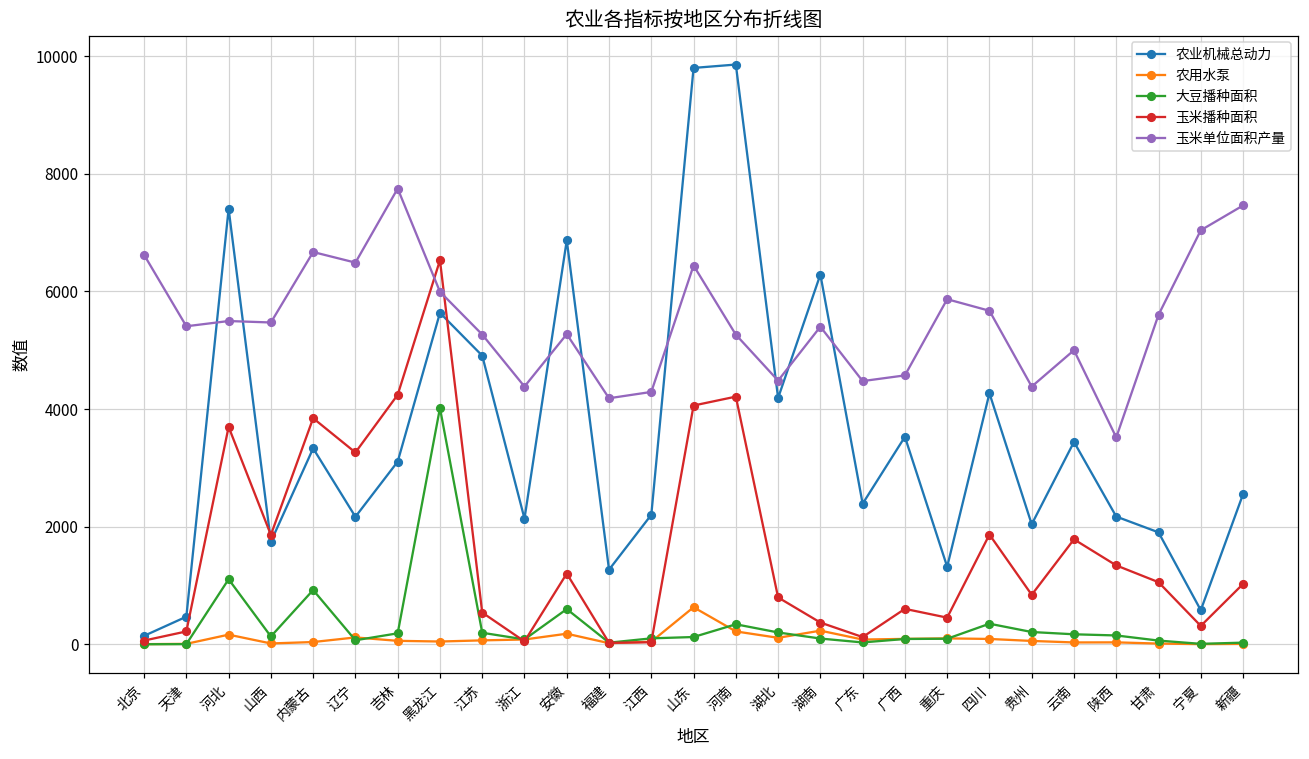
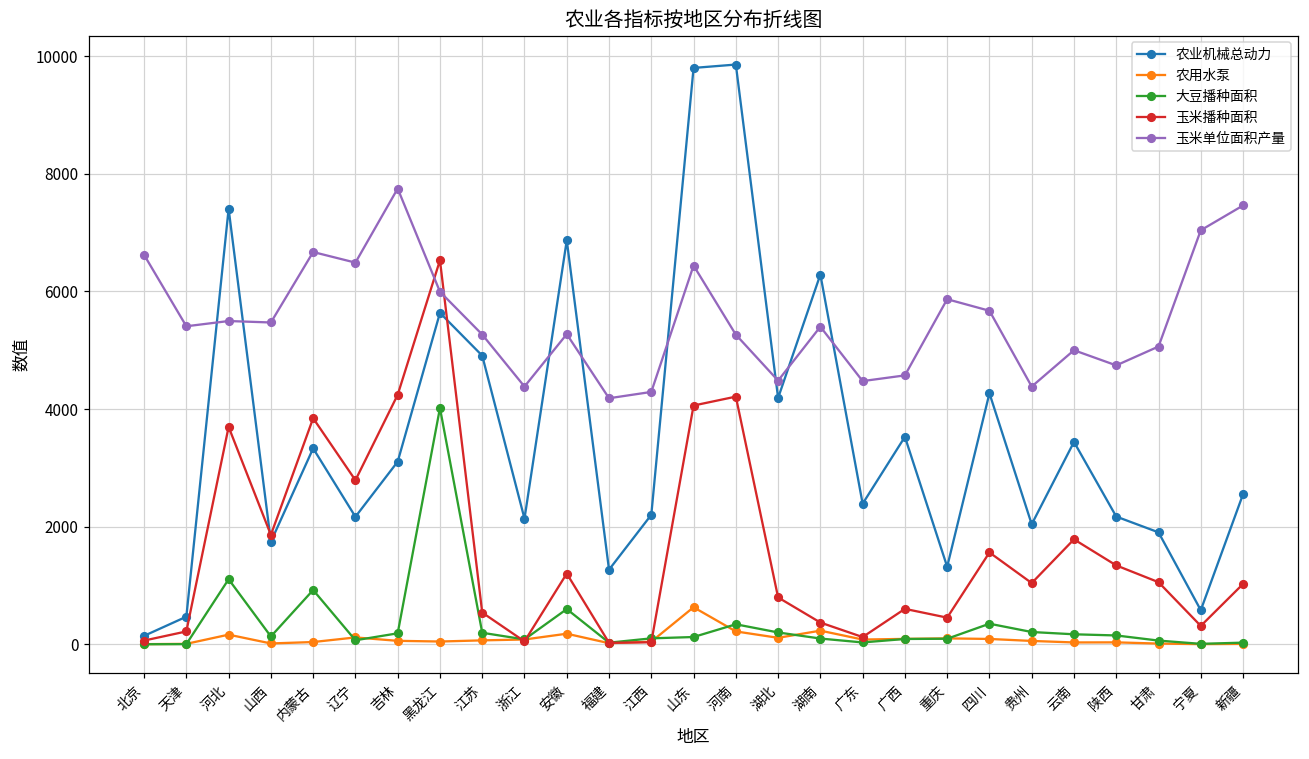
  {
    "农业机械总动力": {
      "北京": 100,
      "天津": 500,
      "河北": 7400,
      "山西": 1700,
      "内蒙古": 3300,
      "辽宁": 2200,
      "吉林": 3100,
      "黑龙江": 5600,
      "江苏": 4900,
      "浙江": 2100,
      "安徽": 6900,
      "福建": 1300,
      "江西": 2200,
      "山东": 9800,
      "河南": 9900,
      "湖北": 4200,
      "湖南": 6300,
      "广东": 2400,
      "广西": 3500,
      "重庆": 1300,
      "四川": 4300,
      "贵州": 2000,
      "云南": 3400,
      "陕西": 2200,
      "甘肃": 1900,
      "宁夏": 600,
      "新疆": 2600
    },
    "农用水泵": {
      "河北": 200,
      "山西": 0,
      "内蒙古": 0,
      "辽宁": 100,
      "吉林": 100,
      "黑龙江": 0,
      "江苏": 100,
      "安徽": 200,
      "山东": 600,
      "河南": 200,
      "湖北": 100,
      "湖南": 200,
      "四川": 100,
      "贵州": 100,
      "云南": 0,
      "陕西": 0,
      "甘肃": 0
    },
    "大豆播种面积": {
      "河北": 1100,
      "山西": 100,
      "内蒙古": 900,
      "辽宁": 100,
      "吉林": 200,
      "黑龙江": 4000,
      "江苏": 200,
      "安徽": 600,
      "江西": 100,
      "山东": 100,
      "河南": 300,
      "湖北": 200,
      "湖南": 100,
      "广东": 0,
      "四川": 400,
      "贵州": 200,
      "云南": 200,
      "陕西": 200,
      "甘肃": 100
    },
    "玉米播种面积": {
      "北京": 100,
      "天津": 200,
      "河北": 3700,
      "山西": 1900,
      "内蒙古": 3800,
-     "辽宁": 3300,
+     "辽宁": 2800,
      "吉林": 4200,
      "黑龙江": 6500,
      "江苏": 500,
      "安徽": 1200,
      "山东": 4100,
      "河南": 4200,
      "湖北": 800,
      "湖南": 400,
      "广西": 600,
      "重庆": 500,
-     "四川": 1900,
-     "贵州": 800,
+     "四川": 1600,
+     "贵州": 1000,
      "云南": 1800,
      "陕西": 1300,
      "甘肃": 1100,
      "宁夏": 300,
      "新疆": 1000
    },
    "玉米单位面积产量": {
      "北京": 6600,
      "天津": 5400,
      "河北": 5500,
      "山西": 5500,
      "内蒙古": 6700,
      "辽宁": 6500,
      "吉林": 7700,
      "黑龙江": 6000,
      "江苏": 5300,
      "浙江": 4400,
      "安徽": 5300,
      "福建": 4200,
      "江西": 4300,
      "山东": 6400,
      "河南": 5300,
      "湖北": 4500,
      "湖南": 5400,
      "广东": 4500,
      "广西": 4600,
      "重庆": 5900,
      "四川": 5700,
      "贵州": 4400,
      "云南": 5000,
-     "陕西": 3500,
-     "甘肃": 5600,
+     "陕西": 4700,
+     "甘肃": 5100,
      "宁夏": 7000,
      "新疆": 7500
    }
  }
